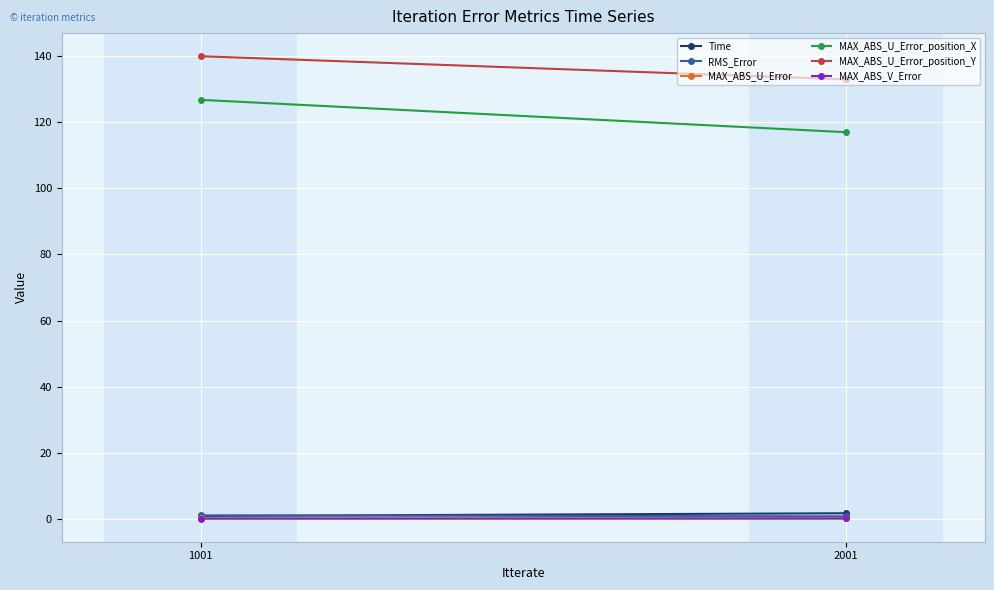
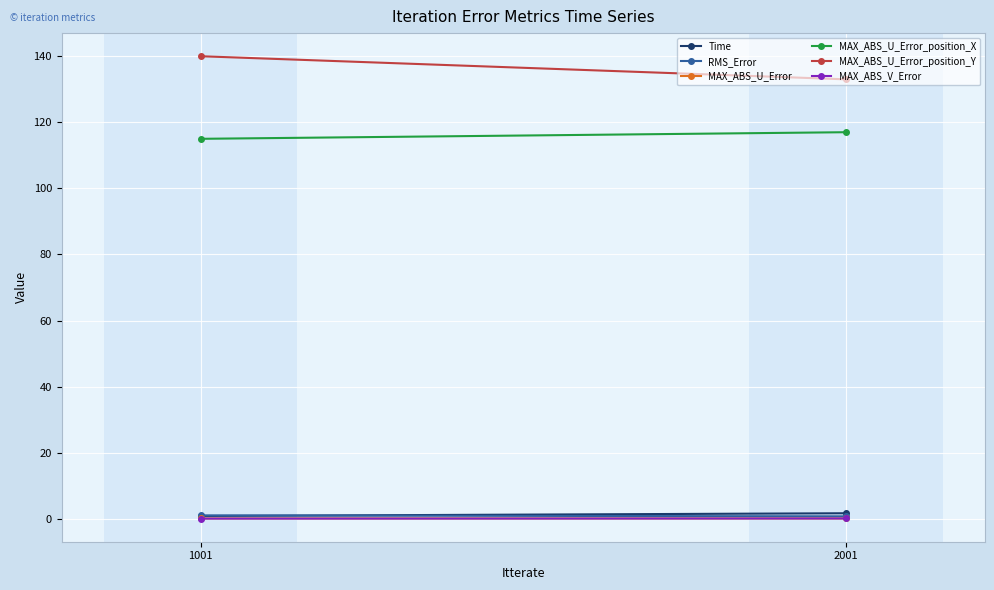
  {
    "Time": {
      "2001": 2
    },
    "MAX_ABS_U_Error_position_X": {
-     "1001": 127,
+     "1001": 115,
      "2001": 117
    },
    "MAX_ABS_U_Error_position_Y": {
      "1001": 140
    }
  }
